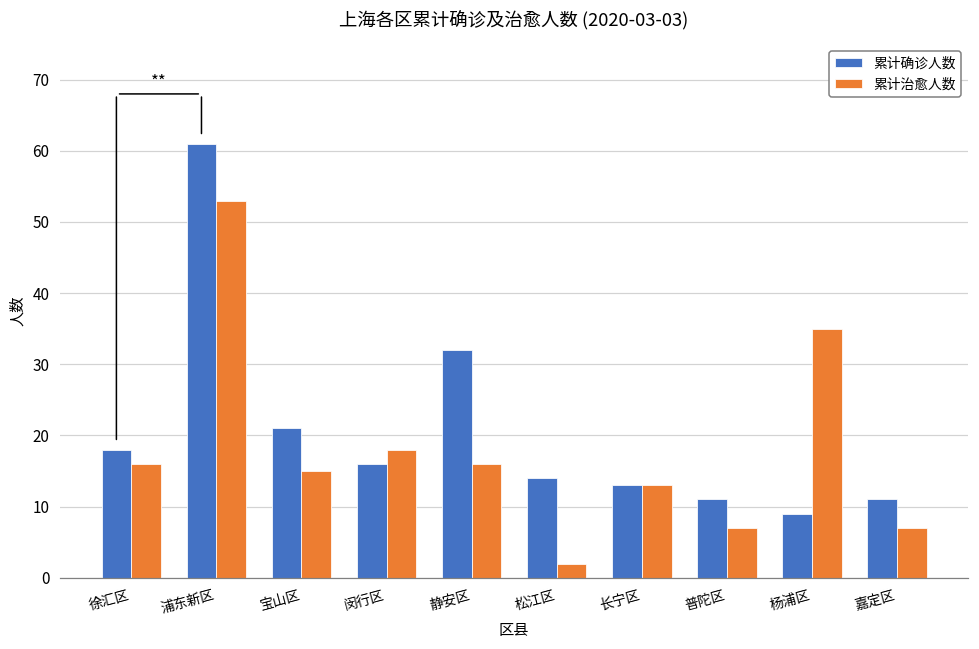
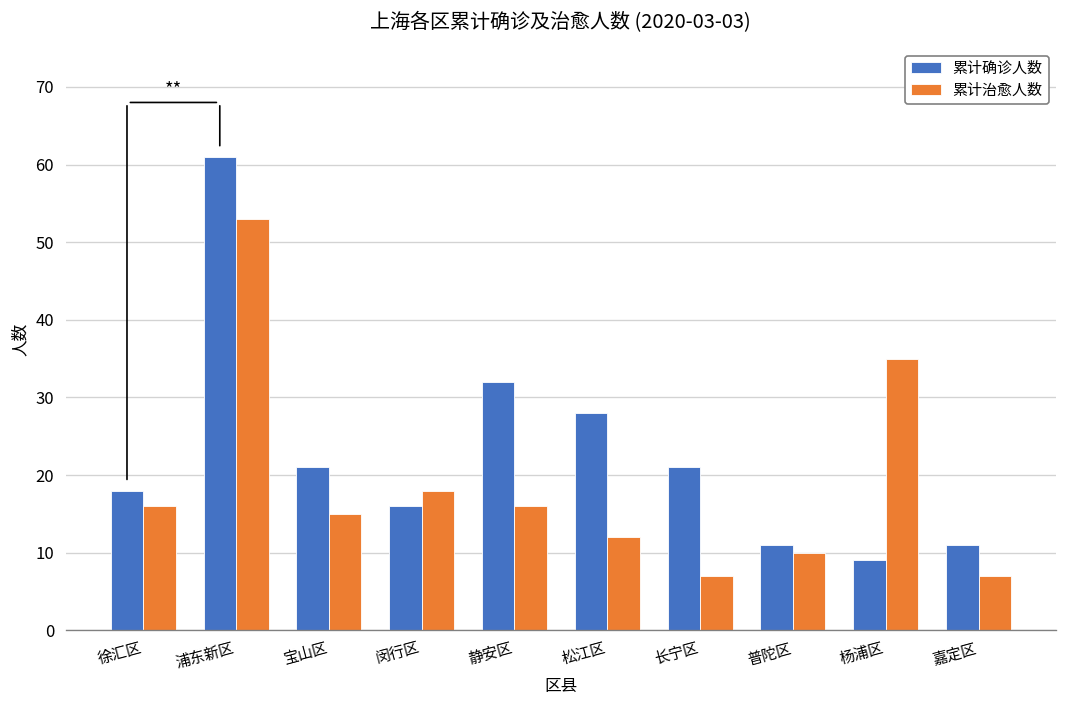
  {
    "累计确诊人数": {
      "徐汇区": 18,
      "浦东新区": 61,
      "宝山区": 21,
      "闵行区": 16,
      "静安区": 32,
-     "松江区": 14,
-     "长宁区": 13,
+     "松江区": 28,
+     "长宁区": 21,
      "普陀区": 11,
      "杨浦区": 9,
      "嘉定区": 11
    },
    "累计治愈人数": {
      "徐汇区": 16,
      "浦东新区": 53,
      "宝山区": 15,
      "闵行区": 18,
      "静安区": 16,
-     "松江区": 2,
-     "长宁区": 13,
-     "普陀区": 7,
+     "松江区": 12,
+     "长宁区": 7,
+     "普陀区": 10,
      "杨浦区": 35,
      "嘉定区": 7
    }
  }
